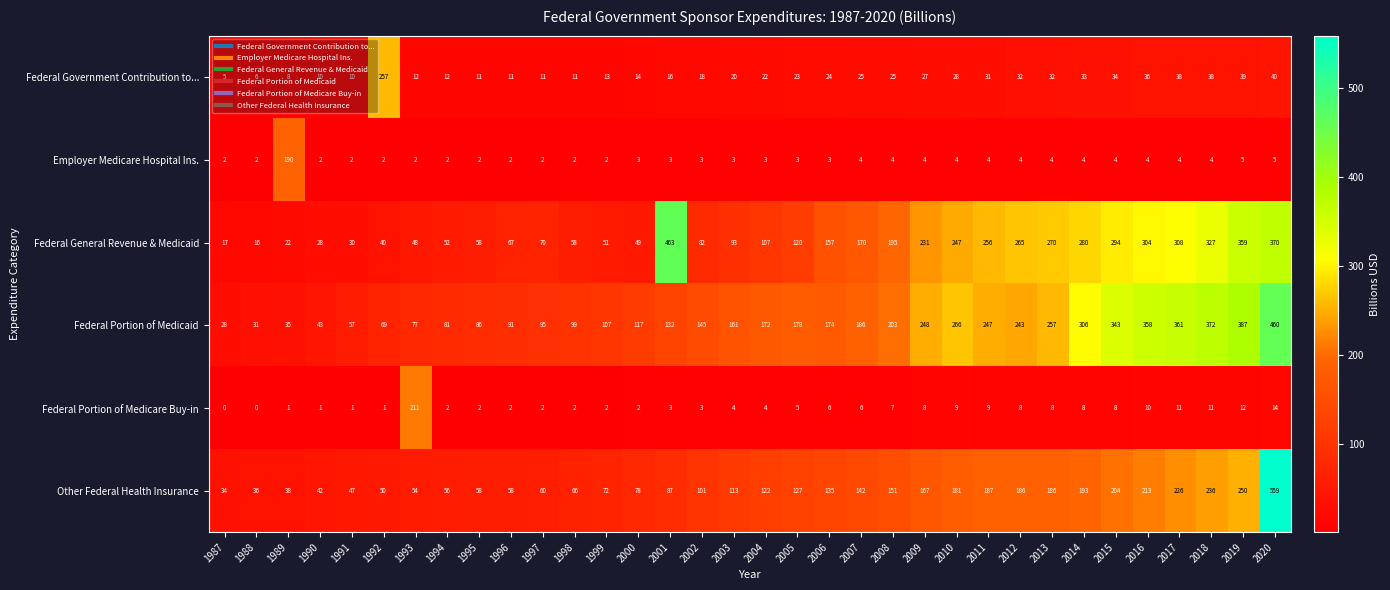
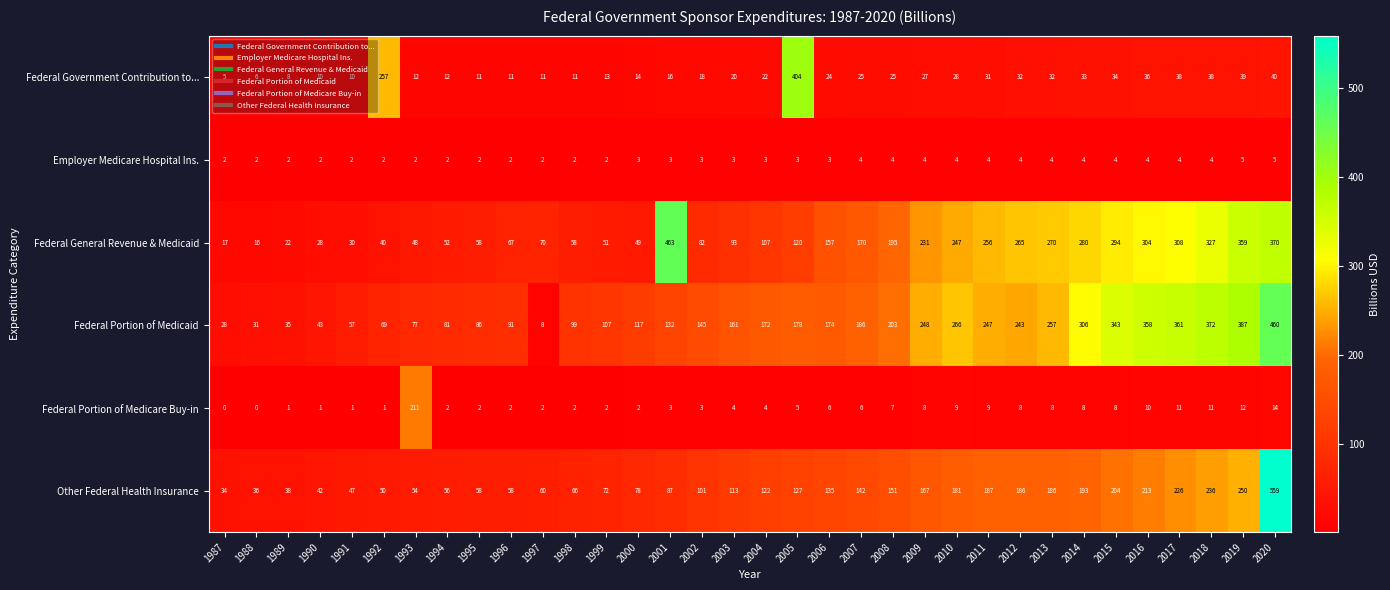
  {
    "Federal Government Contribution to...": {
      "1992": 257,
      "1993": 12,
      "1994": 12,
      "1995": 11,
      "1996": 11,
      "1997": 11,
      "1998": 11,
      "1999": 13,
      "2000": 14,
      "2001": 16,
      "2002": 18,
      "2003": 20,
      "2004": 22,
-     "2005": 23,
+     "2005": 404,
      "2006": 24,
      "2007": 25,
      "2008": 25,
      "2009": 27,
      "2010": 28,
      "2011": 31,
      "2012": 32,
      "2013": 32,
      "2014": 33,
      "2015": 34,
      "2016": 36,
      "2017": 38,
      "2018": 38,
      "2019": 39,
      "2020": 40
    },
    "Employer Medicare Hospital Ins.": {
      "1987": 2,
      "1988": 2,
-     "1989": 190,
+     "1989": 2,
      "1990": 2,
      "1991": 2,
      "1992": 2,
      "1993": 2,
      "1994": 2,
      "1995": 2,
      "1996": 2,
      "1997": 2,
      "1998": 2,
      "1999": 2,
      "2000": 3,
      "2001": 3,
      "2002": 3,
      "2003": 3,
      "2004": 3,
      "2005": 3,
      "2006": 3,
      "2007": 4,
      "2008": 4,
      "2009": 4,
      "2010": 4,
      "2011": 4,
      "2012": 4,
      "2013": 4,
      "2014": 4,
      "2015": 4,
      "2016": 4,
      "2017": 4,
      "2018": 4,
      "2019": 5,
      "2020": 5
    },
    "Federal General Revenue & Medicaid": {
      "1987": 17,
      "1988": 16,
      "1989": 22,
      "1990": 28,
      "1991": 30,
      "1992": 40,
      "1993": 48,
      "1994": 52,
      "1995": 58,
      "1996": 67,
      "1997": 70,
      "1998": 58,
      "1999": 51,
      "2000": 49,
      "2001": 463,
      "2002": 82,
      "2003": 93,
      "2004": 107,
      "2005": 120,
      "2006": 157,
      "2007": 170,
      "2008": 195,
      "2009": 231,
      "2010": 247,
      "2011": 256,
      "2012": 265,
      "2013": 270,
      "2014": 280,
      "2015": 294,
      "2016": 304,
      "2017": 308,
      "2018": 327,
      "2019": 359,
      "2020": 370
    },
    "Federal Portion of Medicaid": {
      "1987": 28,
      "1988": 31,
      "1989": 35,
      "1990": 43,
      "1991": 57,
      "1992": 69,
      "1993": 77,
      "1994": 81,
      "1995": 86,
      "1996": 91,
-     "1997": 95,
+     "1997": 8,
      "1998": 99,
      "1999": 107,
      "2000": 117,
      "2001": 132,
      "2002": 145,
      "2003": 161,
      "2004": 172,
      "2005": 178,
      "2006": 174,
      "2007": 186,
      "2008": 203,
      "2009": 248,
      "2010": 266,
      "2011": 247,
      "2012": 243,
      "2013": 257,
      "2014": 306,
      "2015": 343,
      "2016": 358,
      "2017": 361,
      "2018": 372,
      "2019": 387,
      "2020": 460
    },
    "Federal Portion of Medicare Buy-in": {
      "1987": 0,
      "1988": 0,
      "1989": 1,
      "1990": 1,
      "1991": 1,
      "1992": 1,
      "1993": 211,
      "1994": 2,
      "1995": 2,
      "1996": 2,
      "1997": 2,
      "1998": 2,
      "1999": 2,
      "2000": 2,
      "2001": 3,
      "2002": 3,
      "2003": 4,
      "2004": 4,
      "2005": 5,
      "2006": 6,
      "2007": 6,
      "2008": 7,
      "2009": 8,
      "2010": 9,
      "2011": 9,
      "2012": 8,
      "2013": 8,
      "2014": 8,
      "2015": 8,
      "2016": 10,
      "2017": 11,
      "2018": 11,
      "2019": 12,
      "2020": 14
    },
    "Other Federal Health Insurance": {
      "1987": 34,
      "1988": 36,
      "1989": 38,
      "1990": 42,
      "1991": 47,
      "1992": 50,
      "1993": 54,
      "1994": 56,
      "1995": 58,
      "1996": 58,
      "1997": 60,
      "1998": 66,
      "1999": 72,
      "2000": 78,
      "2001": 87,
      "2002": 101,
      "2003": 113,
      "2004": 122,
      "2005": 127,
      "2006": 135,
      "2007": 142,
      "2008": 151,
      "2009": 167,
      "2010": 181,
      "2011": 187,
      "2012": 186,
      "2013": 186,
      "2014": 193,
      "2015": 204,
      "2016": 213,
      "2017": 226,
      "2018": 236,
      "2019": 250,
      "2020": 559
    }
  }
